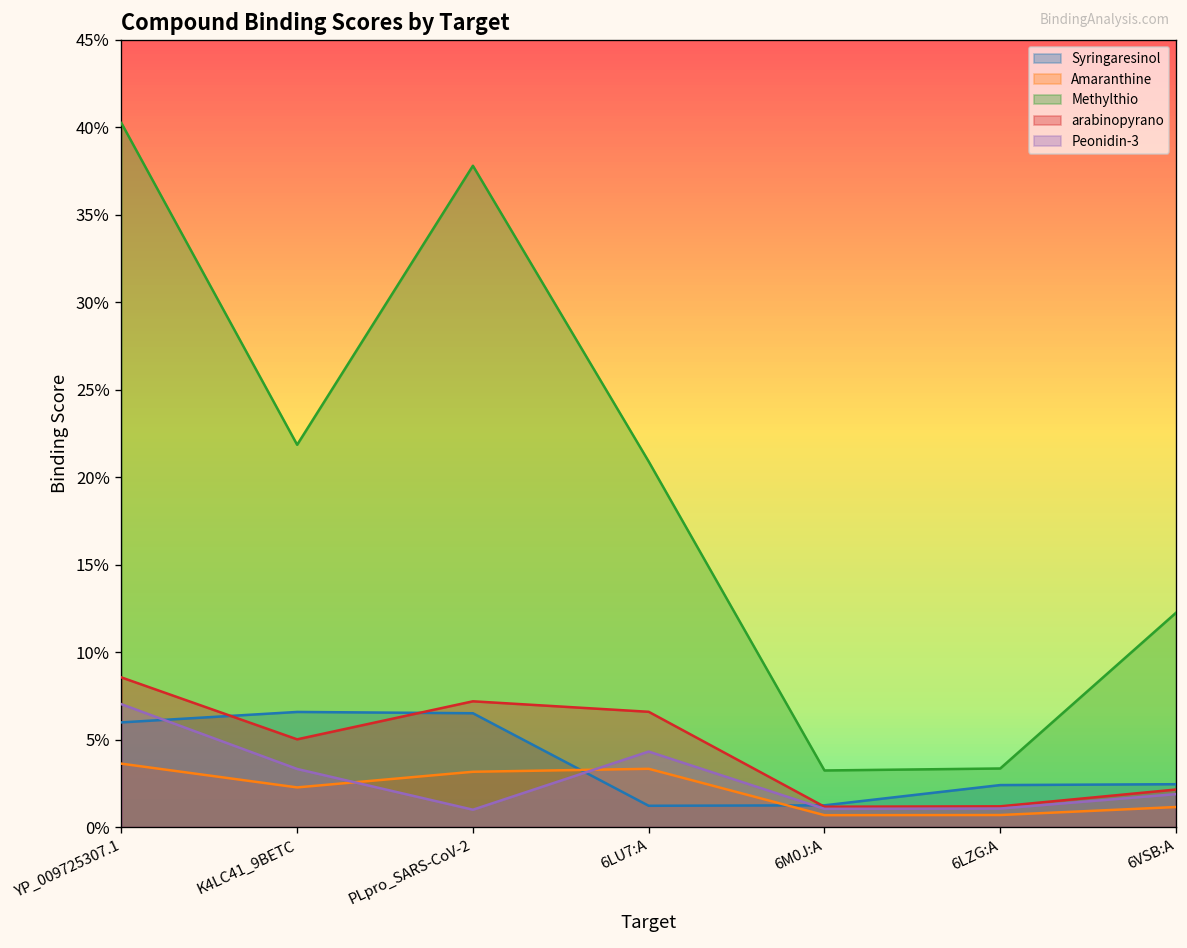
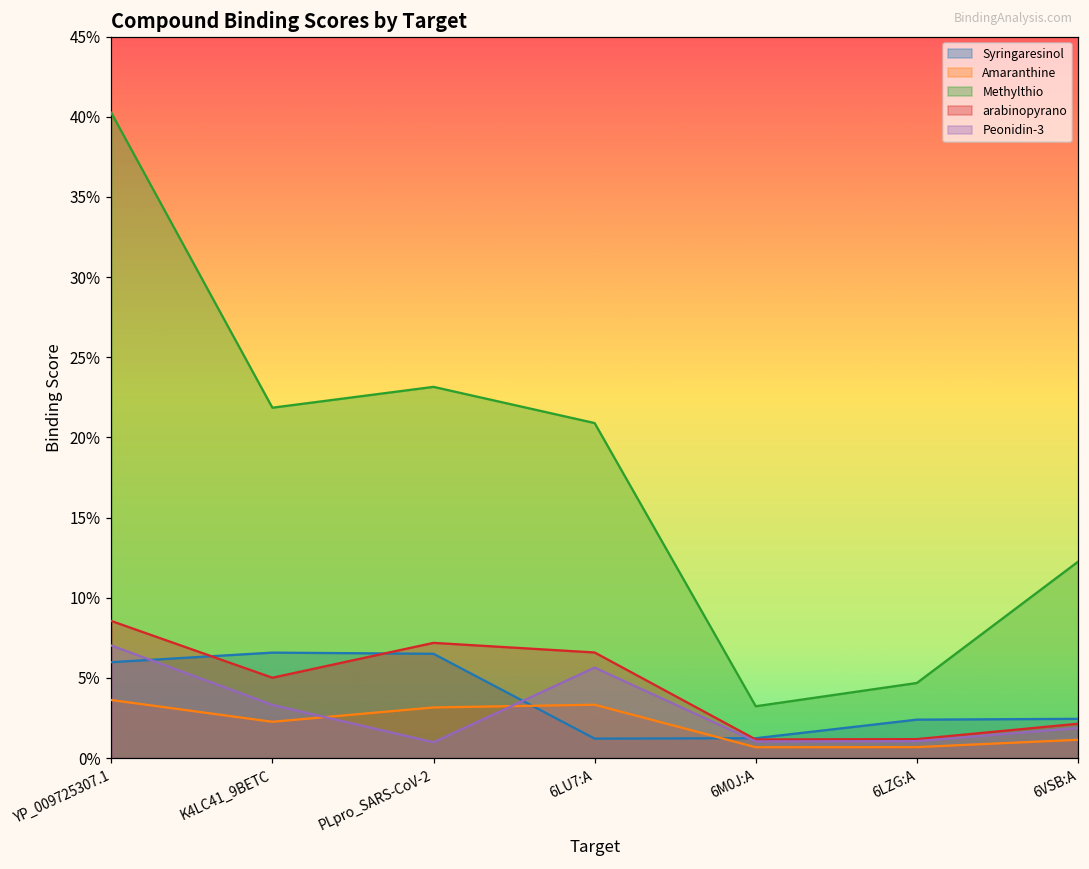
  {
    "Syringaresinol": {
      "YP_009725307.1": "6.0%",
      "K4LC41_9BETC": "6.6%",
      "PLpro_SARS-CoV-2": "6.5%",
      "6LU7:A": "1.2%",
      "6LZG:A": "2.4%",
      "6VSB:A": "2.5%"
    },
    "Methylthio": {
      "YP_009725307.1": "40.3%",
      "K4LC41_9BETC": "21.9%",
-     "PLpro_SARS-CoV-2": "37.8%",
+     "PLpro_SARS-CoV-2": "23.2%",
      "6LU7:A": "20.9%",
      "6M0J:A": "3.2%",
-     "6LZG:A": "3.4%",
+     "6LZG:A": "4.7%",
      "6VSB:A": "12.3%"
    },
    "Peonidin-3": {
      "YP_009725307.1": "7.0%",
      "K4LC41_9BETC": "3.3%",
      "PLpro_SARS-CoV-2": "1.0%",
-     "6LU7:A": "4.3%",
+     "6LU7:A": "5.6%",
      "6VSB:A": "1.9%"
    }
  }
